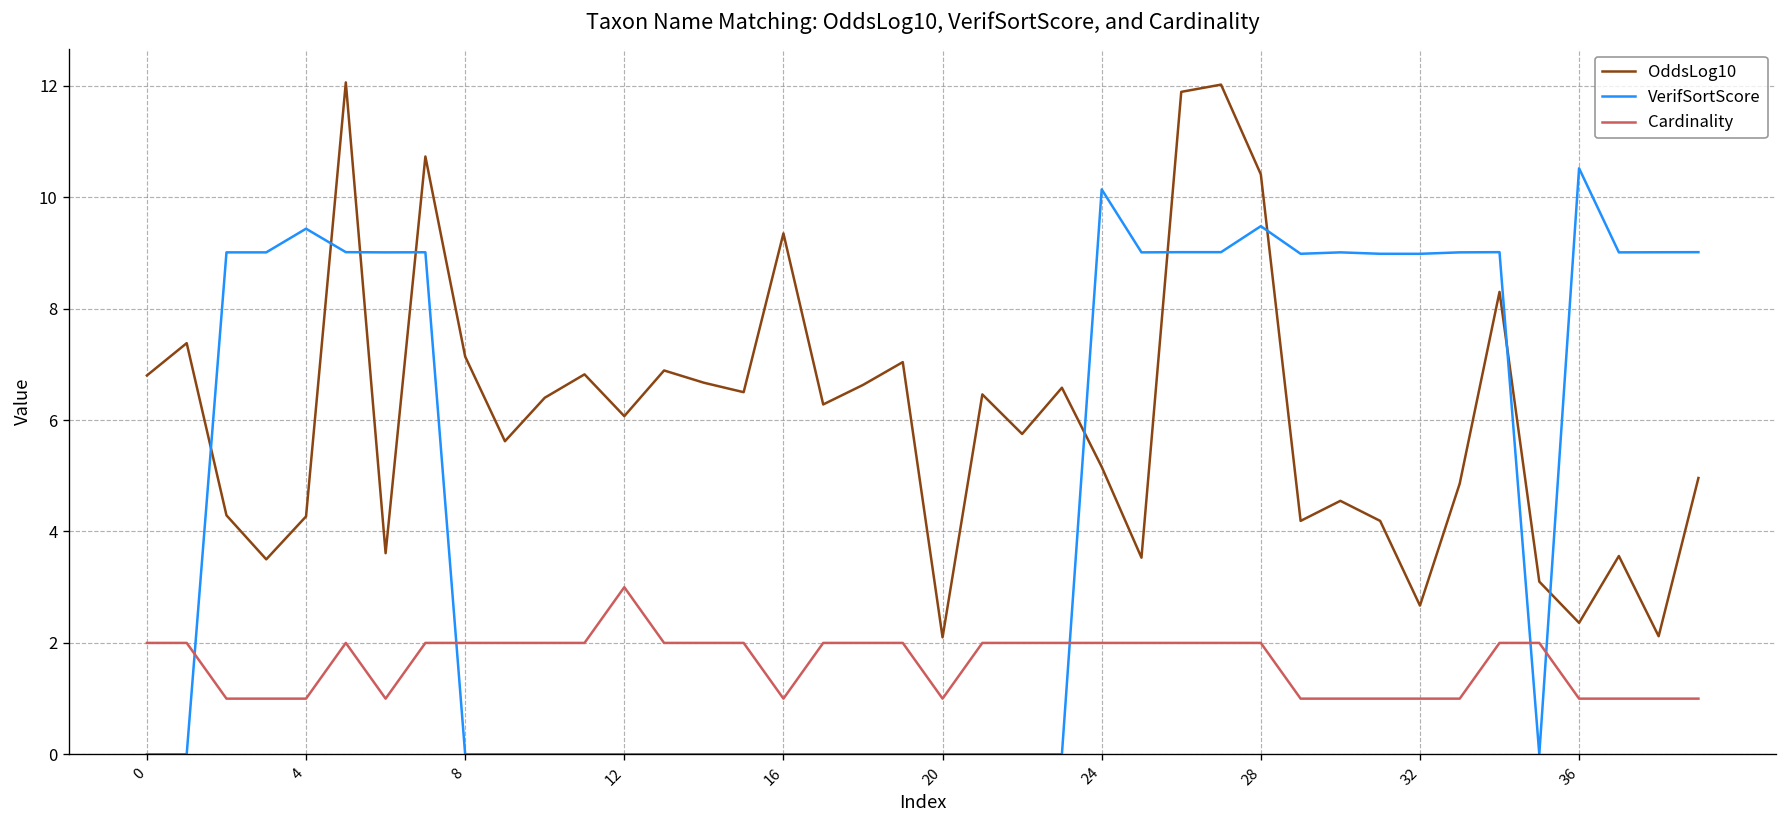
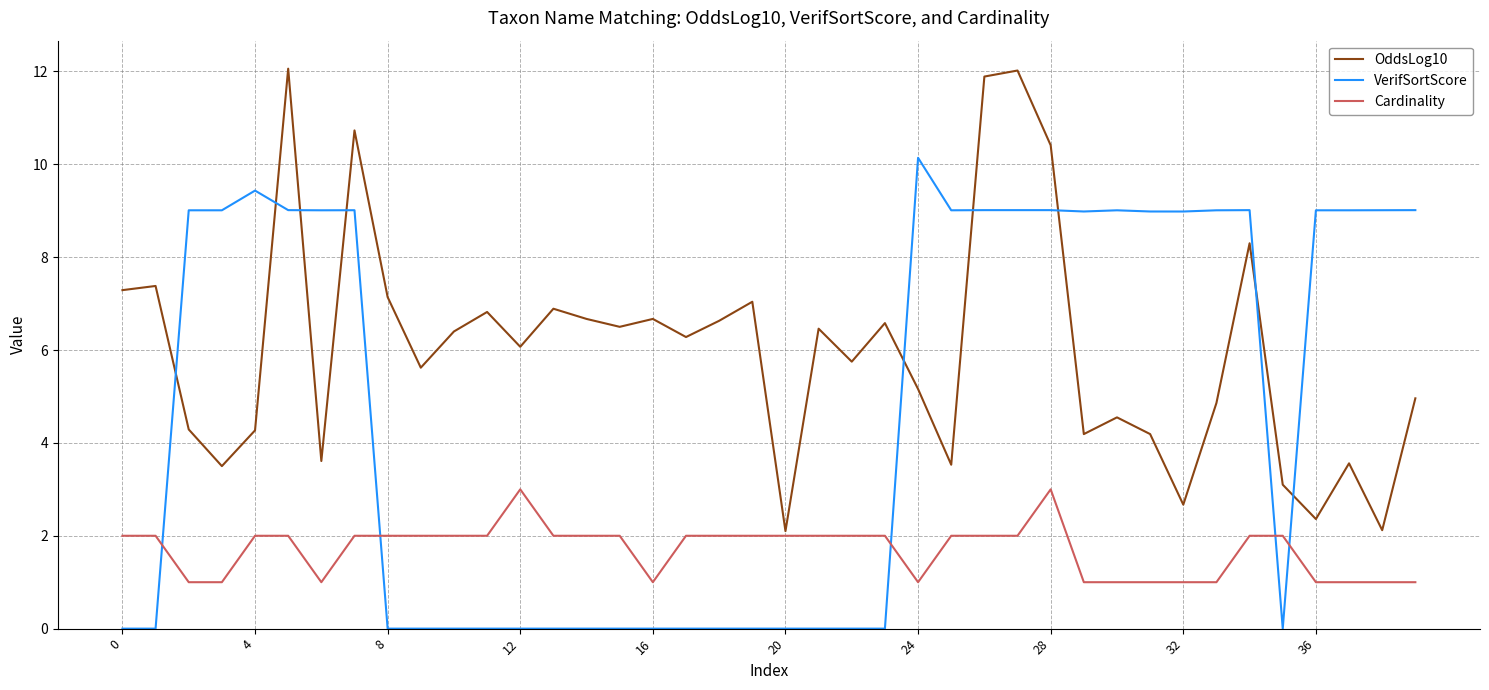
  {
    "OddsLog10": {
-     "0": 6.8,
+     "0": 7.3,
      "4": 4.3,
      "8": 7.1,
      "12": 6.1,
-     "16": 9.4,
+     "16": 6.7,
      "20": 2.1,
      "24": 5.2,
      "28": 10.4,
      "32": 2.7,
      "36": 2.4
    },
    "VerifSortScore": {
      "0": 0.0,
      "4": 9.4,
      "8": 0.0,
      "12": 0.0,
      "16": 0.0,
      "20": 0.0,
      "24": 10.1,
-     "28": 9.5,
+     "28": 9.0,
      "32": 9.0,
-     "36": 10.5
+     "36": 9.0
    },
    "Cardinality": {
      "0": 2,
-     "4": 1,
+     "4": 2,
      "8": 2,
      "12": 3,
      "16": 1,
-     "20": 1,
-     "24": 2,
-     "28": 2,
+     "20": 2,
+     "24": 1,
+     "28": 3,
      "32": 1,
      "36": 1
    }
  }
